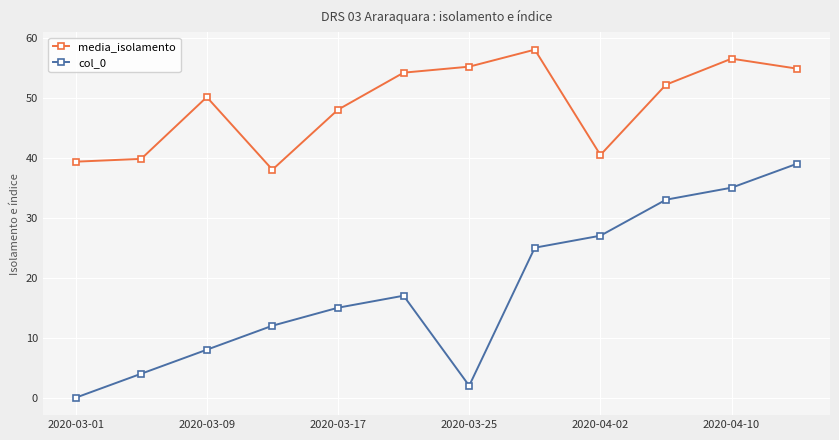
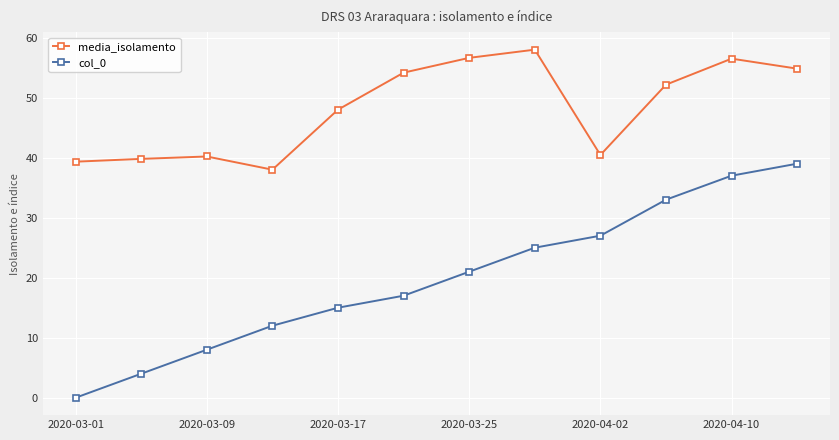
  {
    "media_isolamento": {
      "2020-03-01": 39,
-     "2020-03-09": 50,
+     "2020-03-09": 40,
      "2020-03-17": 48,
-     "2020-03-25": 55,
+     "2020-03-25": 57,
      "2020-04-02": 40,
      "2020-04-10": 57
    },
    "col_0": {
      "2020-03-01": 0,
      "2020-03-09": 8,
      "2020-03-17": 15,
-     "2020-03-25": 2,
+     "2020-03-25": 21,
      "2020-04-02": 27,
-     "2020-04-10": 35
+     "2020-04-10": 37
    }
  }
